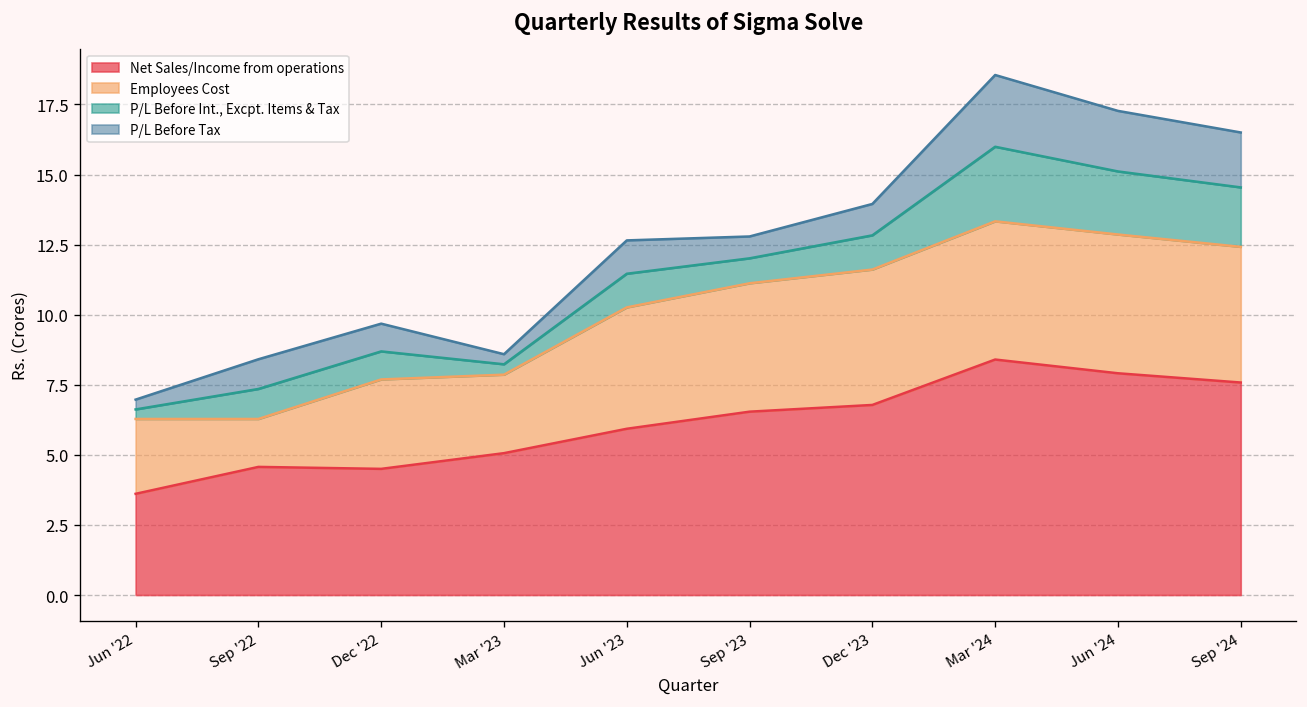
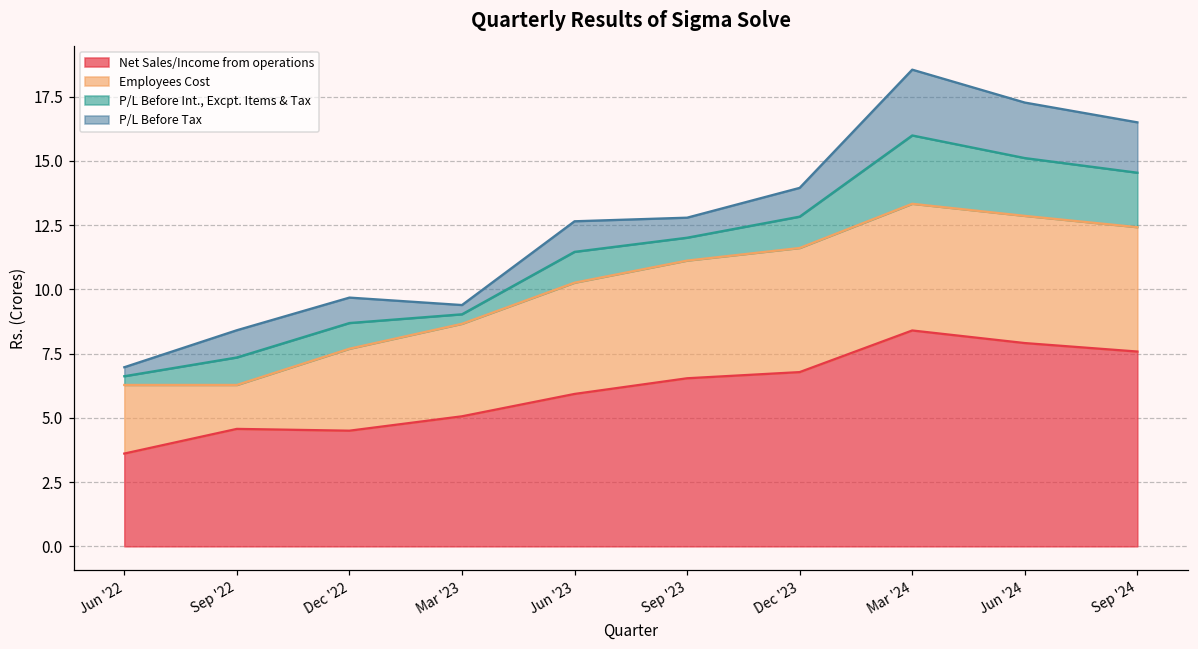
  {
    "Net Sales/Income from operations": {
      "Jun '22": 3.6,
      "Sep '22": 4.6,
      "Dec '22": 4.5,
      "Mar '23": 5.1,
      "Jun '23": 5.9,
      "Sep '23": 6.5,
      "Dec '23": 6.8,
      "Mar '24": 8.4,
      "Jun '24": 7.9,
      "Sep '24": 7.6
    },
    "Employees Cost": {
      "Jun '22": 2.7,
      "Sep '22": 1.7,
      "Dec '22": 3.2,
-     "Mar '23": 2.8,
+     "Mar '23": 3.6,
      "Jun '23": 4.3,
      "Sep '23": 4.6,
      "Dec '23": 4.8,
      "Mar '24": 4.9,
      "Jun '24": 4.9,
      "Sep '24": 4.8
    }
  }
